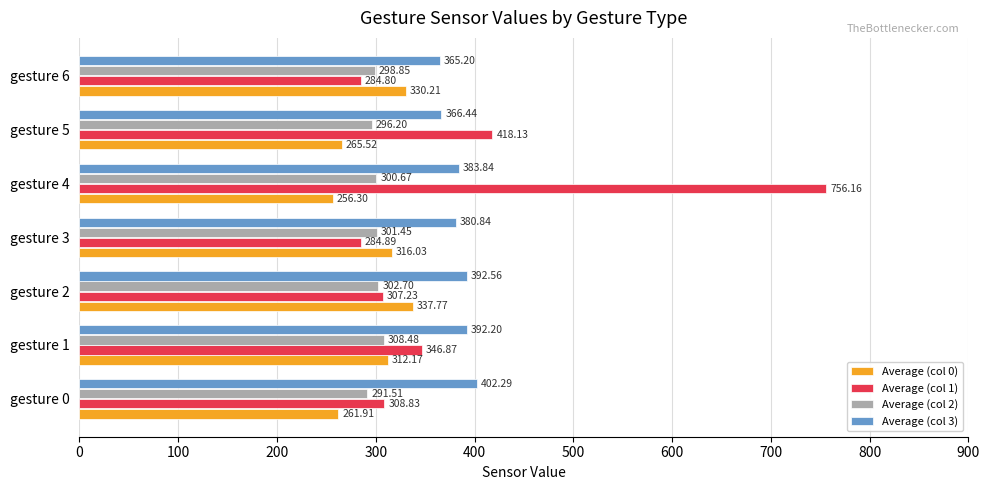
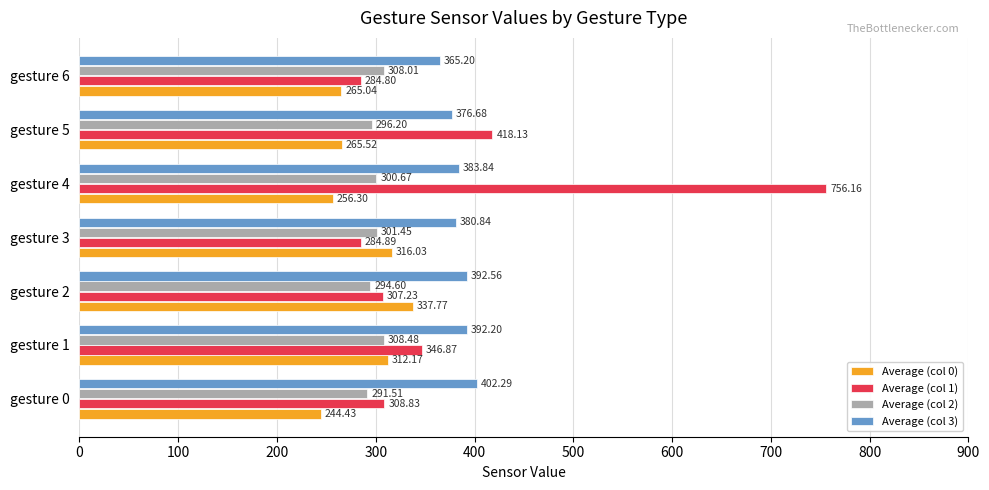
  {
    "Average (col 0)": {
-     "gesture 6": 330.21,
+     "gesture 6": 265.04,
      "gesture 5": 265.52,
      "gesture 4": 256.30,
      "gesture 3": 316.03,
      "gesture 2": 337.77,
      "gesture 1": 312.17,
-     "gesture 0": 261.91
+     "gesture 0": 244.43
    },
    "Average (col 1)": {
      "gesture 6": 284.80,
      "gesture 5": 418.13,
      "gesture 4": 756.16,
      "gesture 3": 284.89,
      "gesture 2": 307.23,
      "gesture 1": 346.87,
      "gesture 0": 308.83
    },
    "Average (col 2)": {
-     "gesture 6": 298.85,
+     "gesture 6": 308.01,
      "gesture 5": 296.20,
      "gesture 4": 300.67,
      "gesture 3": 301.45,
-     "gesture 2": 302.70,
+     "gesture 2": 294.60,
      "gesture 1": 308.48,
      "gesture 0": 291.51
    },
    "Average (col 3)": {
      "gesture 6": 365.20,
-     "gesture 5": 366.44,
+     "gesture 5": 376.68,
      "gesture 4": 383.84,
      "gesture 3": 380.84,
      "gesture 2": 392.56,
      "gesture 1": 392.20,
      "gesture 0": 402.29
    }
  }
